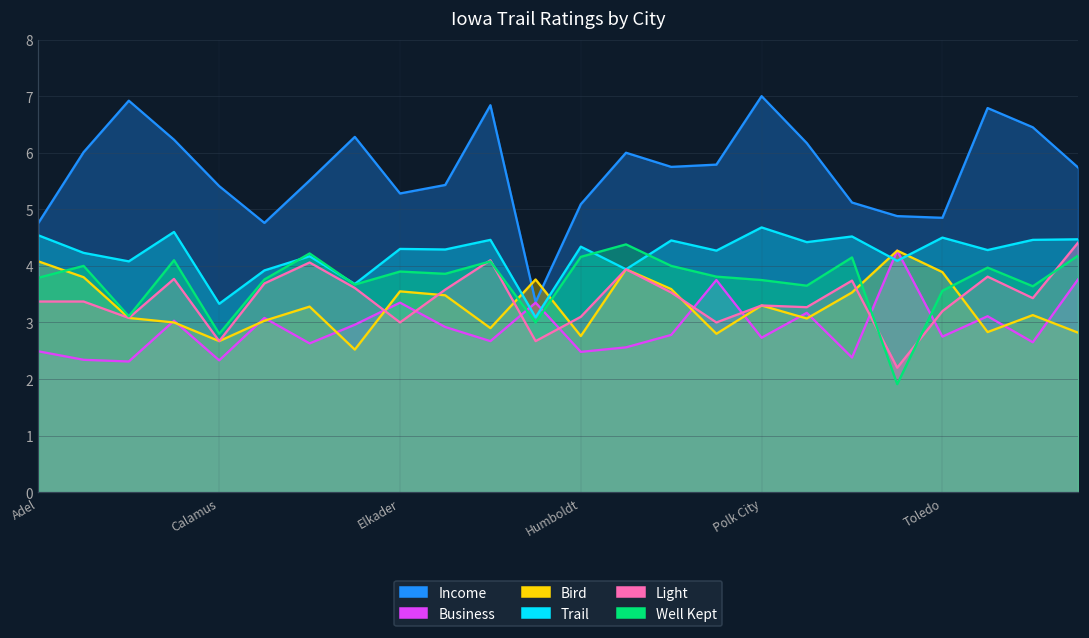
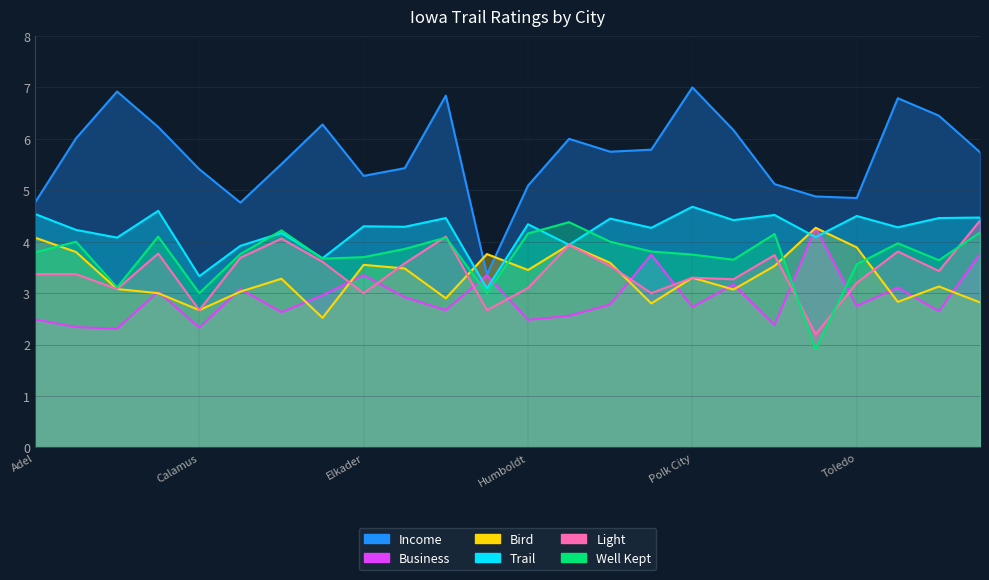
  {
    "Bird": {
      "Adel": 4.1,
      "Elkader": 3.6,
-     "Humboldt": 2.8,
+     "Humboldt": 3.5,
      "Toledo": 3.9
    },
    "Well Kept": {
      "Adel": 3.8,
-     "Calamus": 2.8,
-     "Elkader": 3.9,
+     "Calamus": 3.0,
+     "Elkader": 3.7,
      "Humboldt": 4.2,
      "Polk City": 3.8,
      "Toledo": 3.6
    }
  }
